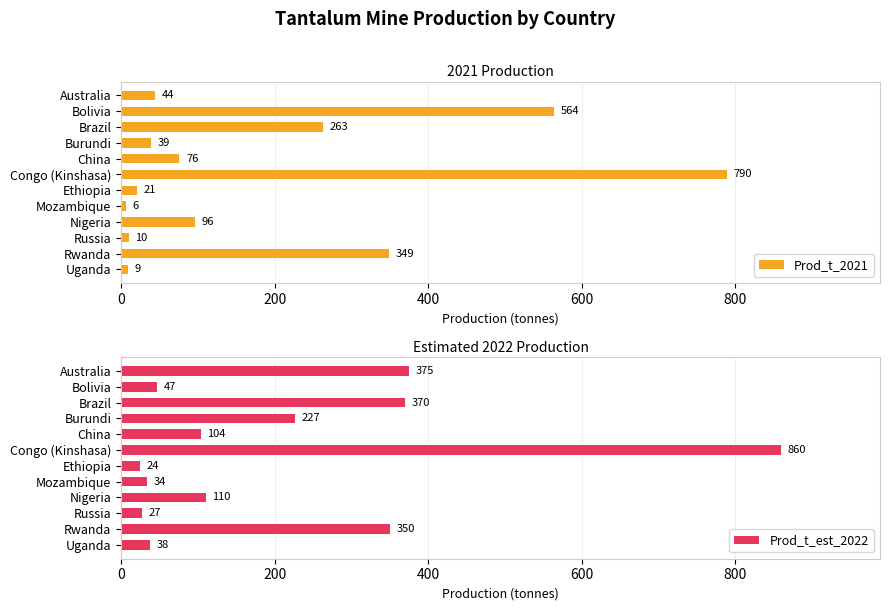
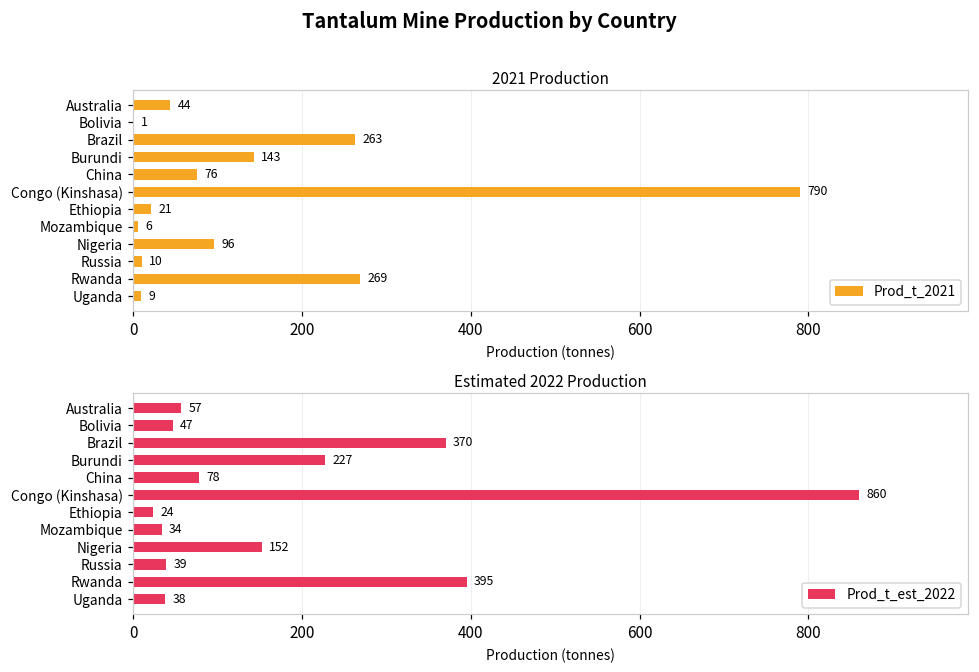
  {
    "2021 Production": {
      "Australia": 44,
-     "Bolivia": 564,
+     "Bolivia": 1,
      "Brazil": 263,
-     "Burundi": 39,
+     "Burundi": 143,
      "China": 76,
      "Congo (Kinshasa)": 790,
      "Ethiopia": 21,
      "Mozambique": 6,
      "Nigeria": 96,
      "Russia": 10,
-     "Rwanda": 349,
+     "Rwanda": 269,
      "Uganda": 9
    },
    "Estimated 2022 Production": {
-     "Australia": 375,
+     "Australia": 57,
      "Bolivia": 47,
      "Brazil": 370,
      "Burundi": 227,
-     "China": 104,
+     "China": 78,
      "Congo (Kinshasa)": 860,
      "Ethiopia": 24,
      "Mozambique": 34,
-     "Nigeria": 110,
-     "Russia": 27,
-     "Rwanda": 350,
+     "Nigeria": 152,
+     "Russia": 39,
+     "Rwanda": 395,
      "Uganda": 38
    }
  }
